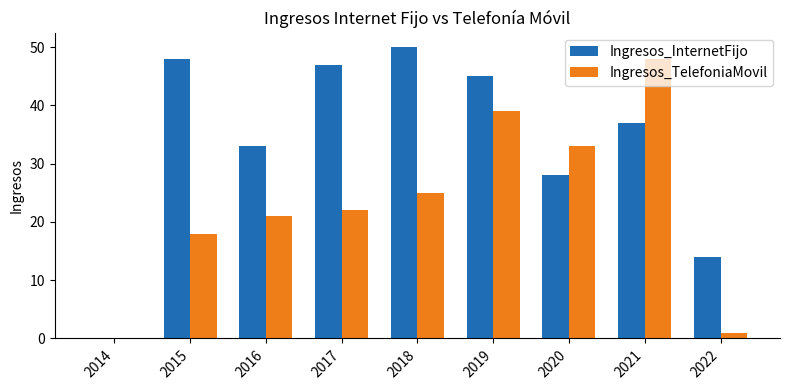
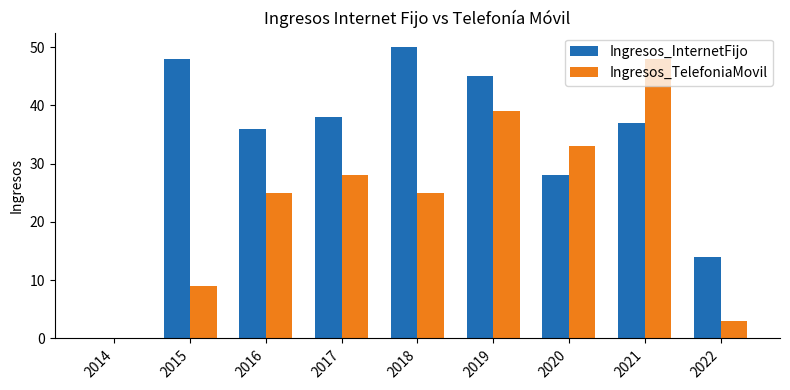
  {
    "Ingresos_InternetFijo": {
      "2014": 0,
      "2015": 48,
-     "2016": 33,
-     "2017": 47,
+     "2016": 36,
+     "2017": 38,
      "2018": 50,
      "2019": 45,
      "2020": 28,
      "2021": 37,
      "2022": 14
    },
    "Ingresos_TelefoniaMovil": {
      "2014": 0,
-     "2015": 18,
-     "2016": 21,
-     "2017": 22,
+     "2015": 9,
+     "2016": 25,
+     "2017": 28,
      "2018": 25,
      "2019": 39,
      "2020": 33,
-     "2022": 1
+     "2022": 3
    }
  }
